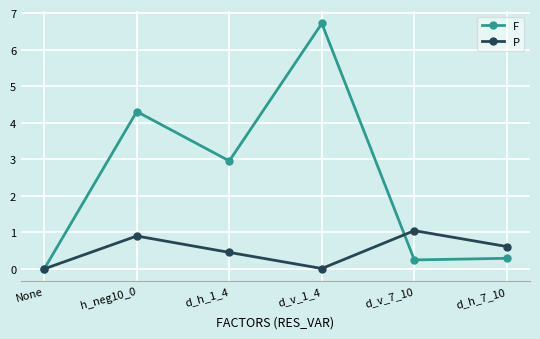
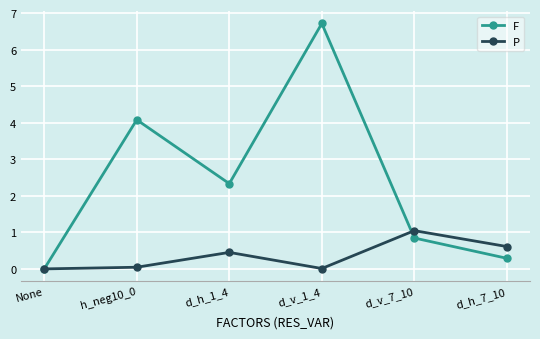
  {
    "F": {
-     "h_neg10_0": 4.3,
-     "d_h_1_4": 3.0,
+     "h_neg10_0": 4.1,
+     "d_h_1_4": 2.3,
      "d_v_1_4": 6.7,
-     "d_v_7_10": 0.2,
+     "d_v_7_10": 0.8,
      "d_h_7_10": 0.3
    },
    "P": {
-     "h_neg10_0": 0.9,
+     "h_neg10_0": 0.0,
      "d_h_1_4": 0.5,
      "d_v_1_4": 0.0,
      "d_v_7_10": 1.0,
      "d_h_7_10": 0.6
    }
  }
